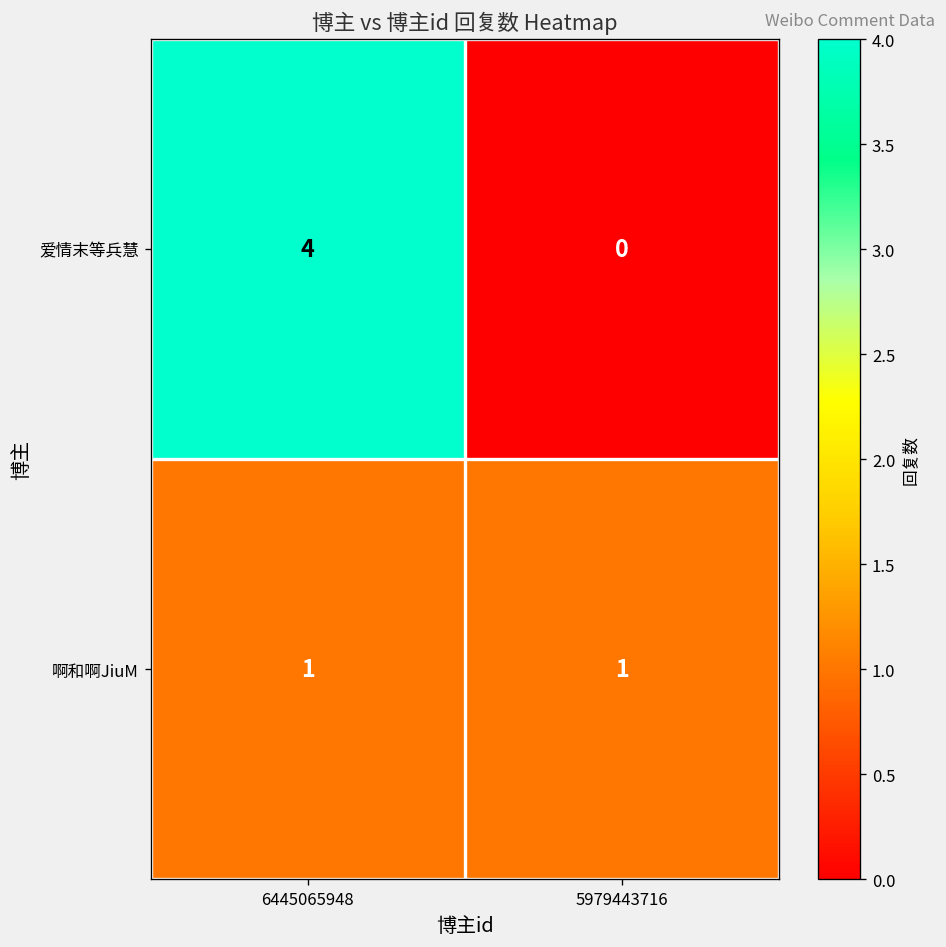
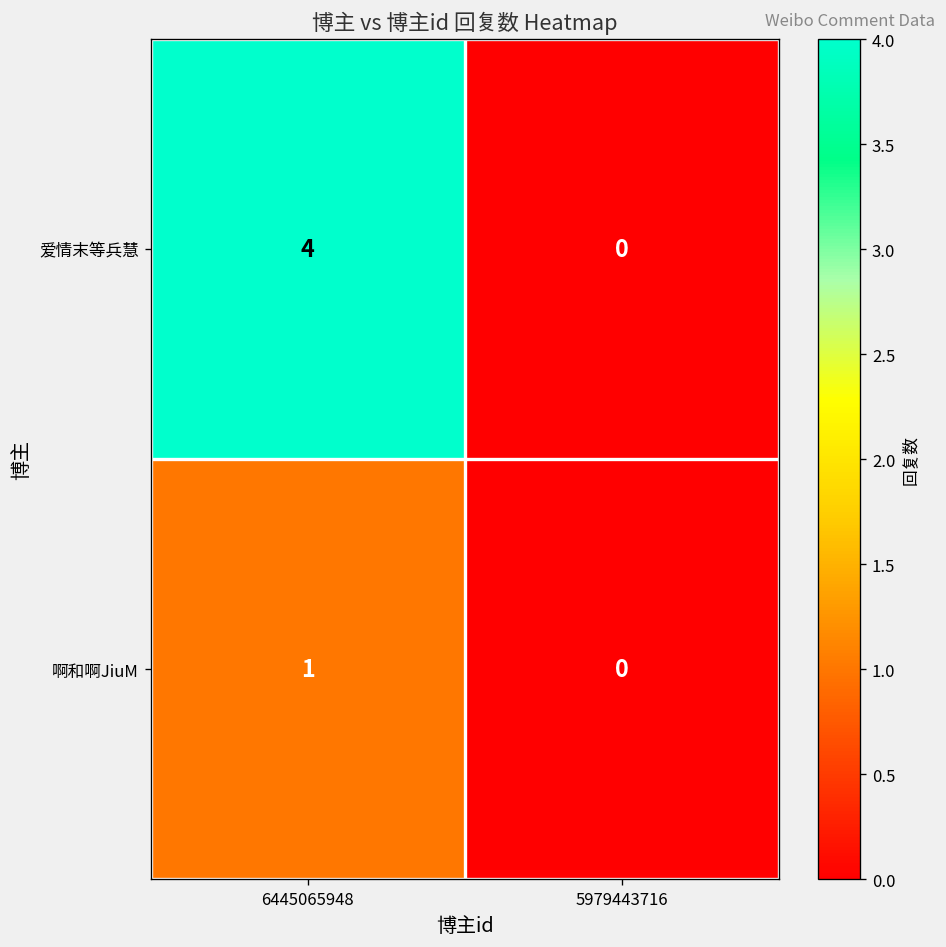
  {
    "爱情末等兵慧": {
      "6445065948": 4,
      "5979443716": 0
    },
    "啊和啊JiuM": {
      "6445065948": 1,
-     "5979443716": 1
+     "5979443716": 0
    }
  }
